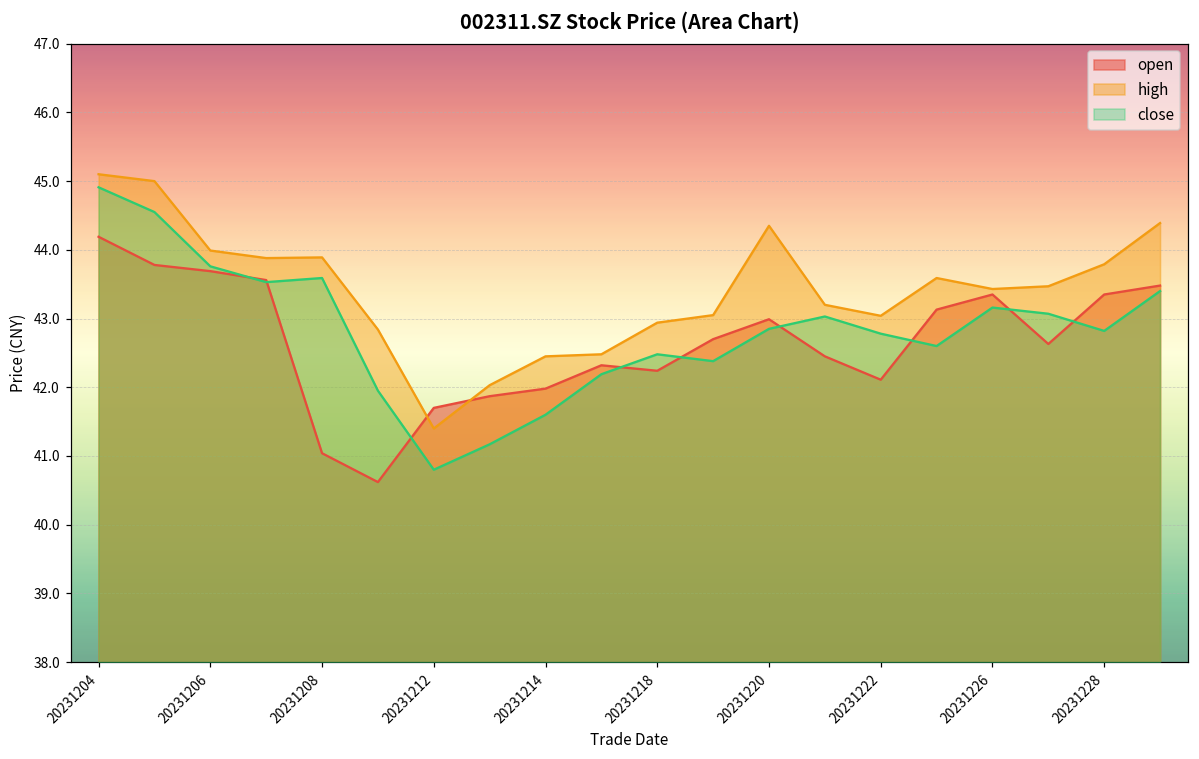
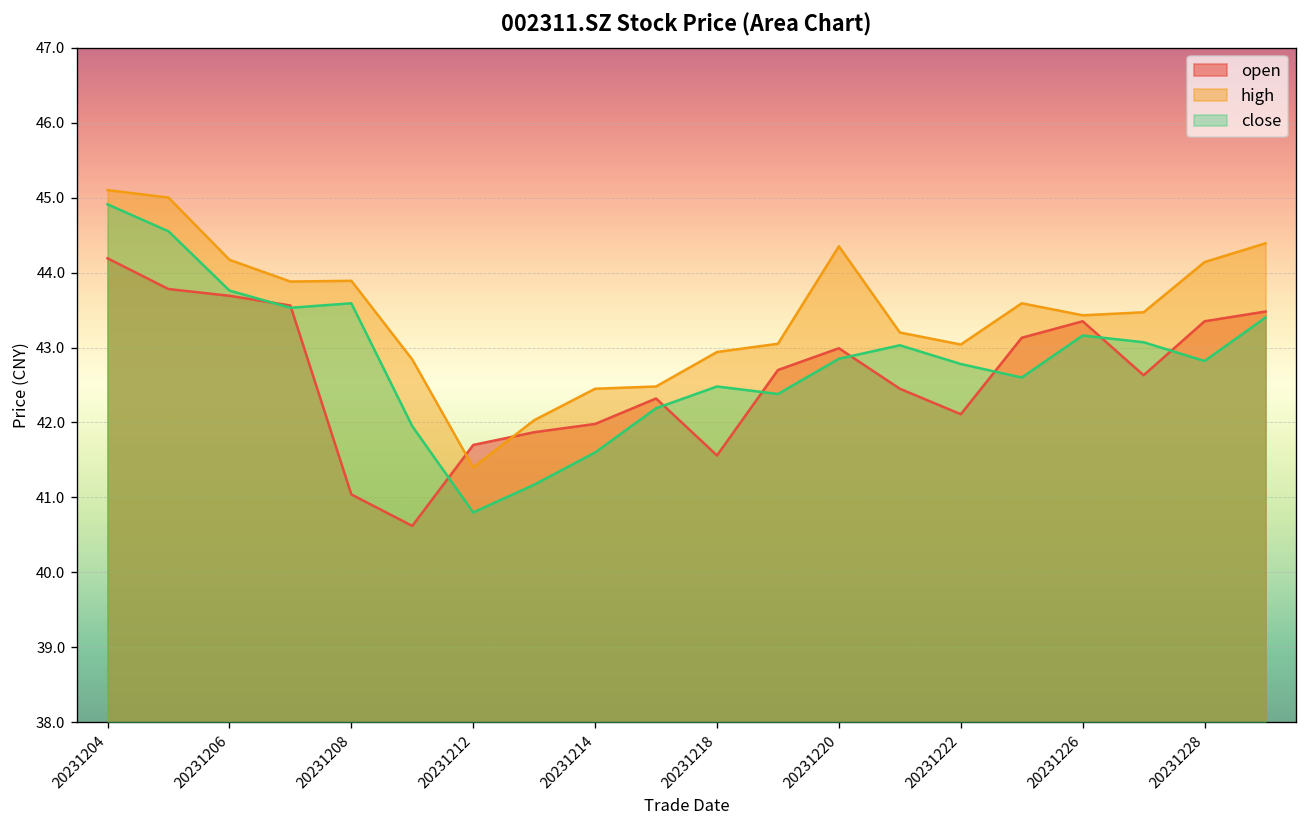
  {
    "open": {
      "20231204": 44.2,
      "20231206": 43.7,
      "20231208": 41.0,
      "20231212": 41.7,
      "20231214": 42.0,
-     "20231218": 42.2,
+     "20231218": 41.6,
      "20231220": 43.0,
      "20231222": 42.1,
      "20231226": 43.4,
      "20231228": 43.4
    },
    "high": {
      "20231204": 45.1,
-     "20231206": 44.0,
+     "20231206": 44.2,
      "20231208": 43.9,
      "20231212": 41.4,
      "20231214": 42.5,
      "20231218": 42.9,
      "20231220": 44.4,
      "20231222": 43.0,
      "20231226": 43.4,
-     "20231228": 43.8
+     "20231228": 44.1
    },
    "close": {
      "20231204": 44.9,
      "20231206": 43.8,
      "20231208": 43.6,
      "20231212": 40.8,
      "20231214": 41.6,
      "20231218": 42.5,
      "20231220": 42.9,
      "20231222": 42.8,
      "20231226": 43.2,
      "20231228": 42.8
    }
  }
